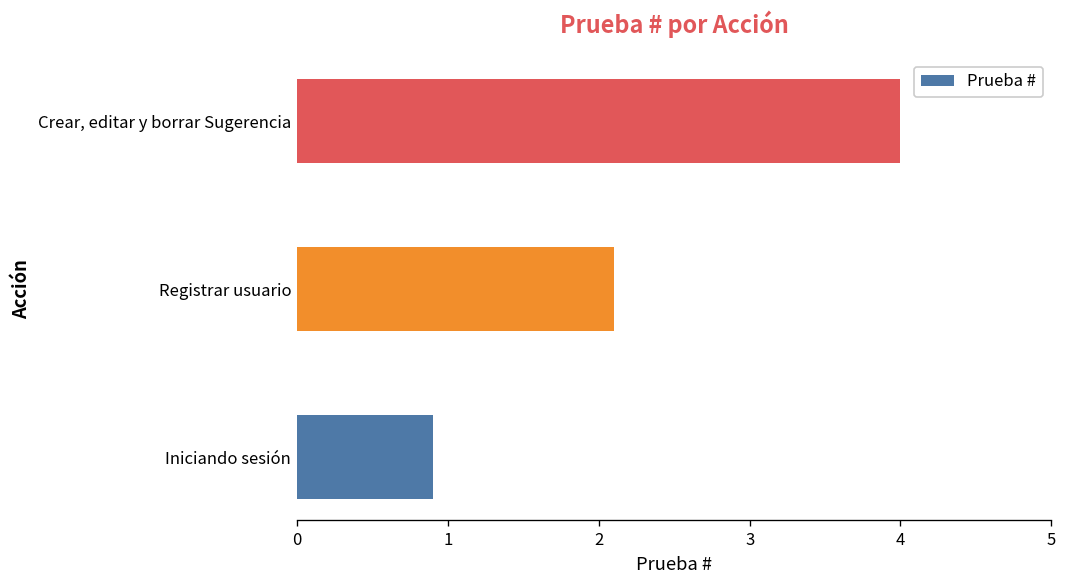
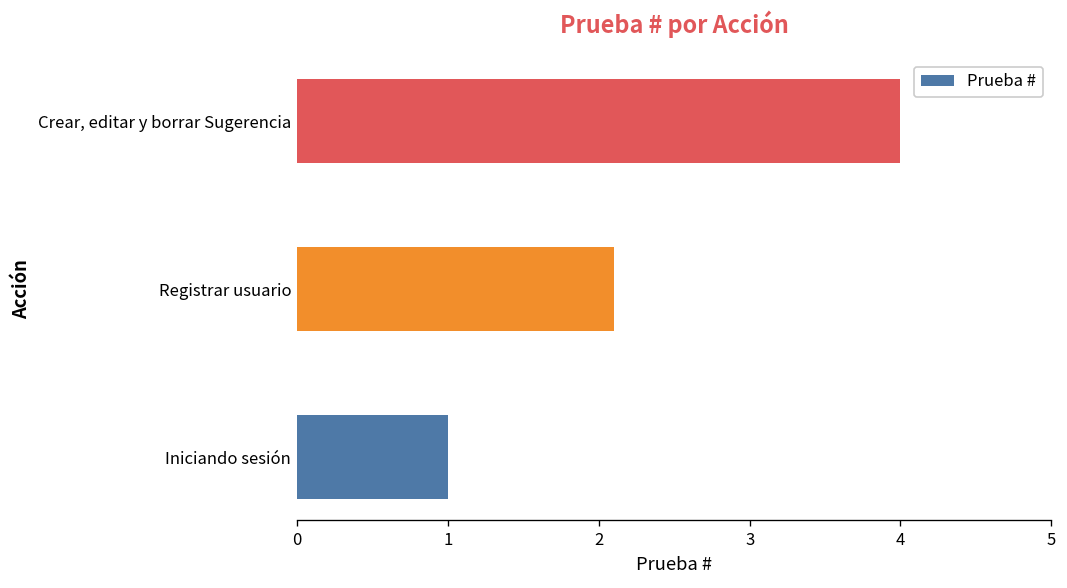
  {
    "Crear, editar y borrar Sugerencia": 4.0,
    "Registrar usuario": 2.1,
-   "Iniciando sesión": 0.9
+   "Iniciando sesión": 1.0
  }
